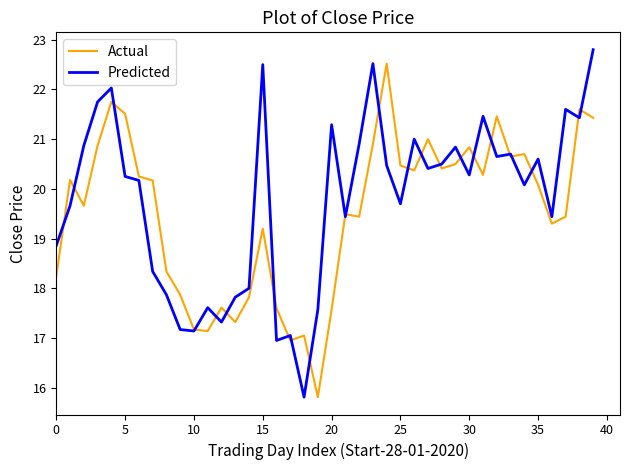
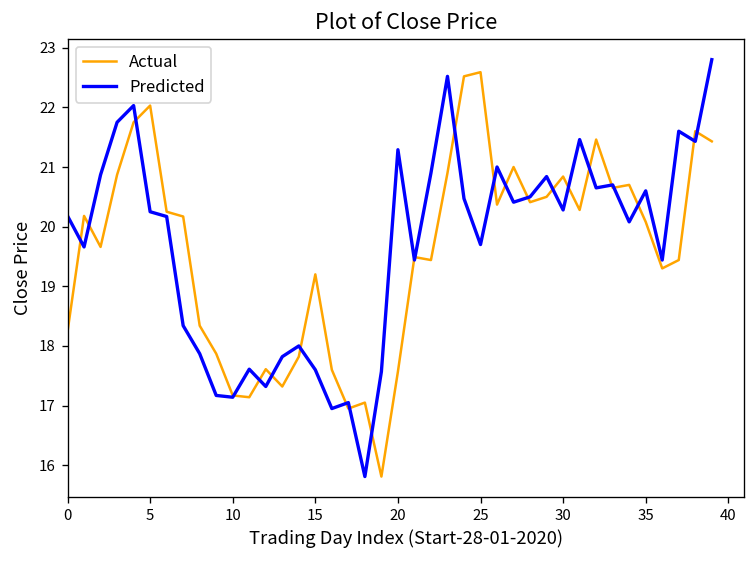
  {
    "Actual": {
      "0": 18.2,
-     "5": 21.5,
+     "5": 22.0,
      "15": 19.2,
      "20": 17.6,
-     "25": 20.5,
+     "25": 22.6,
      "30": 20.8,
      "35": 20.1
    },
    "Predicted": {
-     "0": 18.9,
+     "0": 20.2,
      "5": 20.3,
-     "15": 22.5,
+     "15": 17.6,
      "20": 21.3,
      "25": 19.7,
      "30": 20.3,
      "35": 20.6
    }
  }
